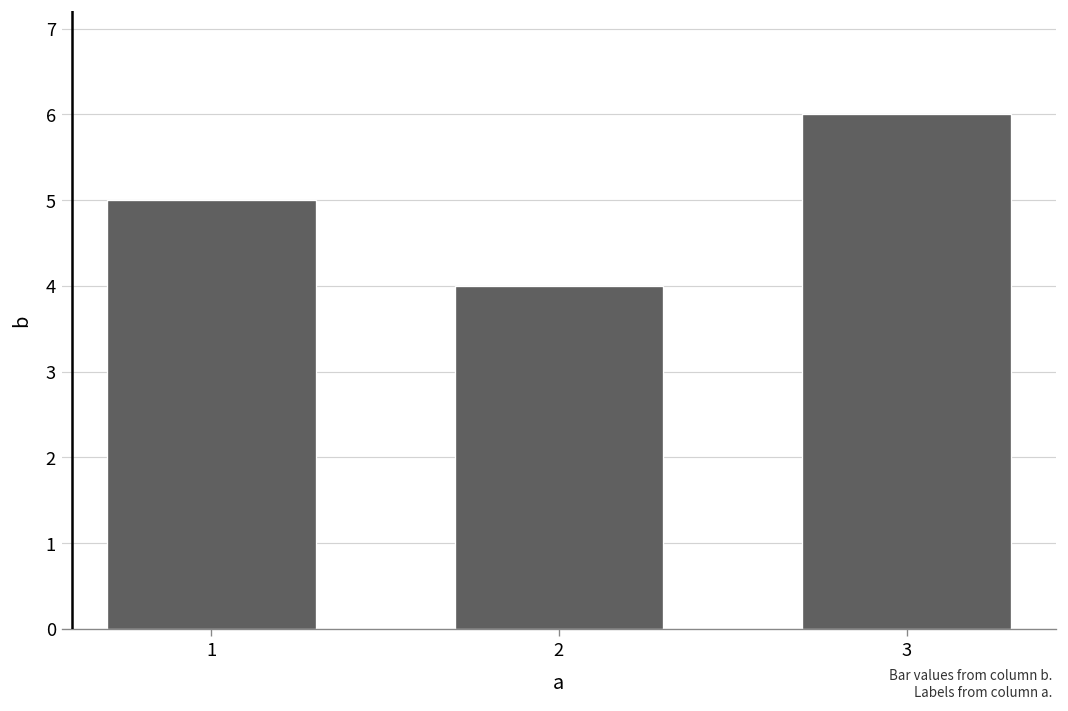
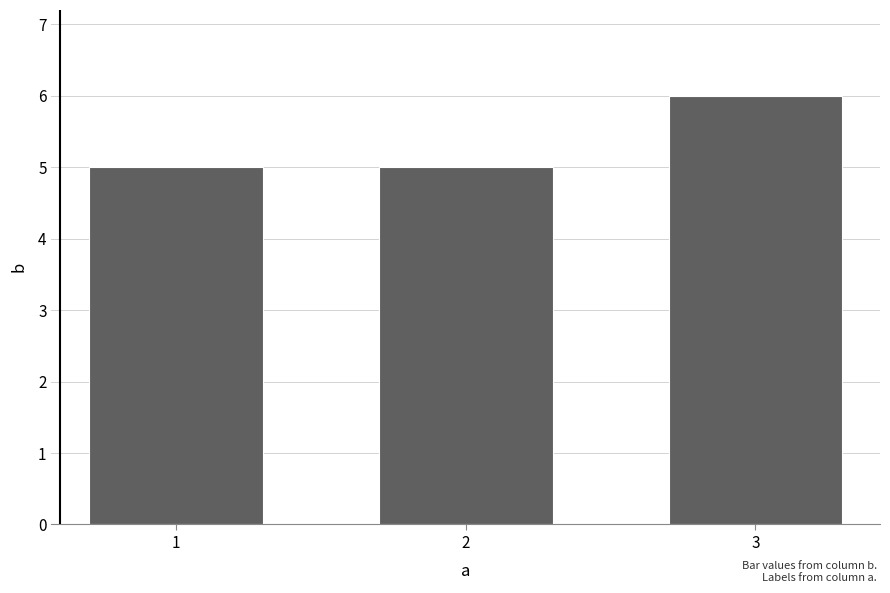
  {
    "1": 5,
-   "2": 4,
+   "2": 5,
    "3": 6
  }
